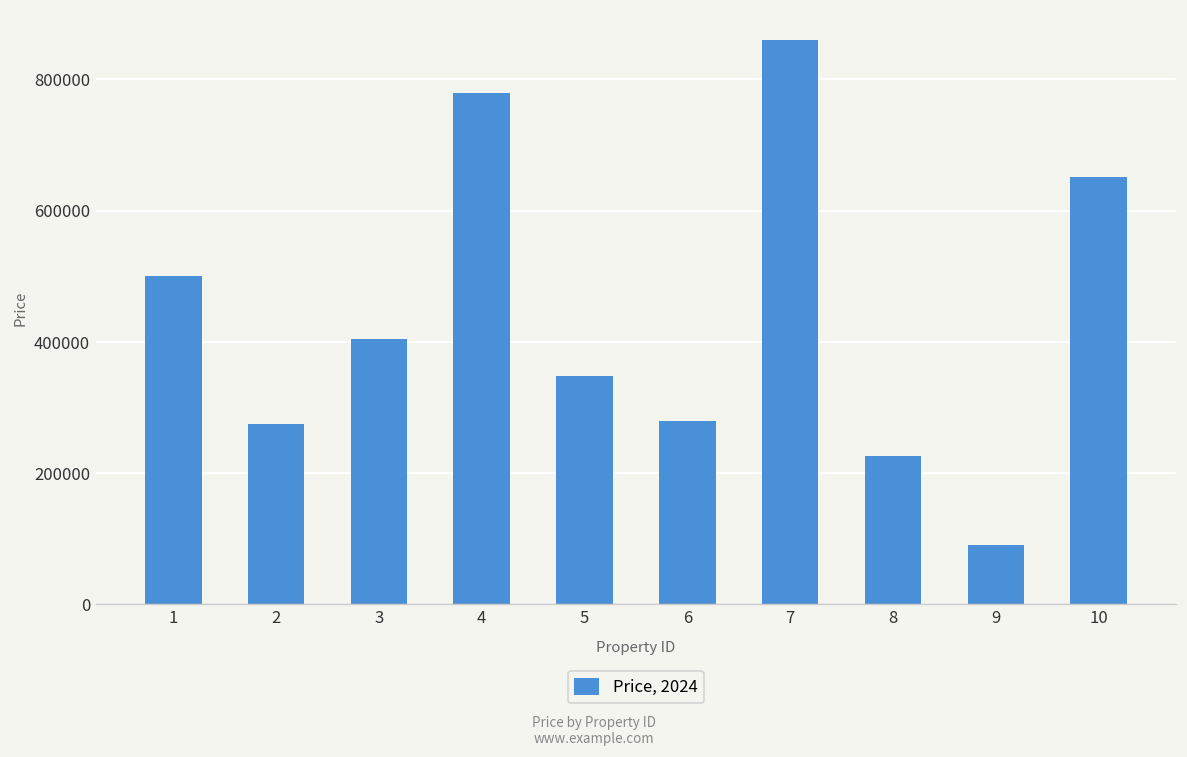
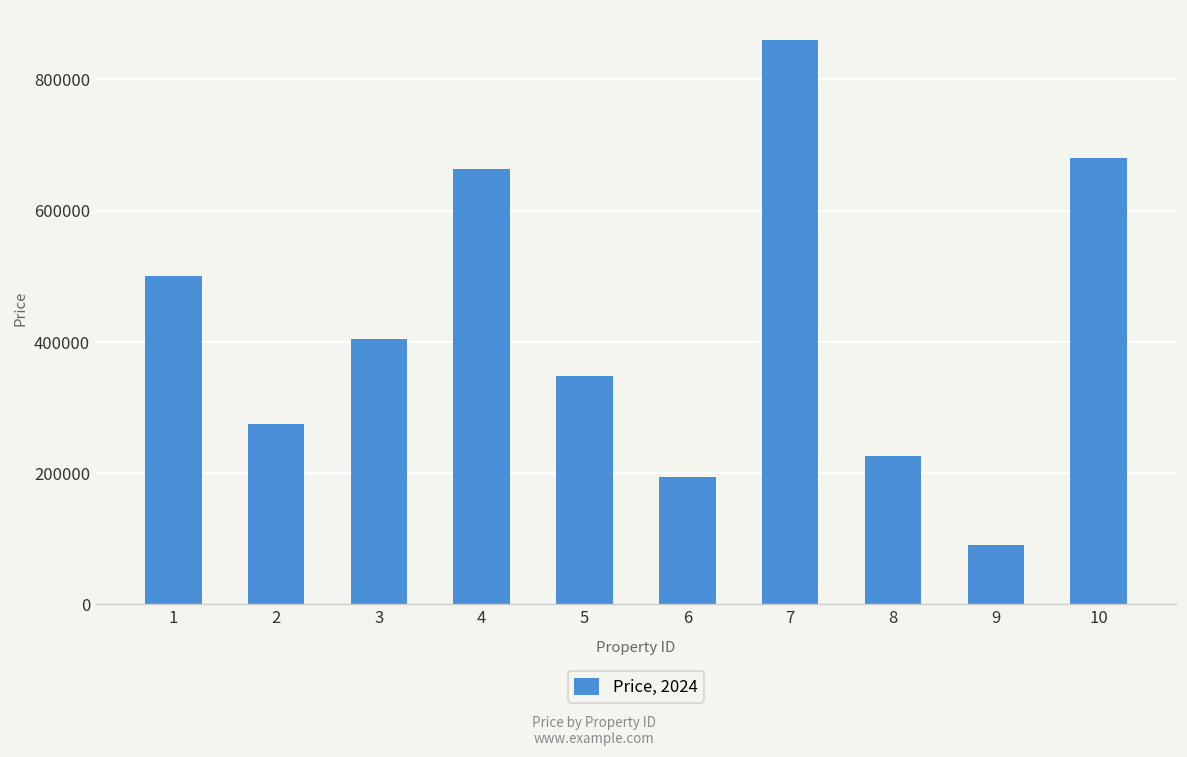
  {
    "1": 500000,
    "2": 280000,
    "3": 400000,
-   "4": 780000,
+   "4": 660000,
    "5": 350000,
-   "6": 280000,
+   "6": 190000,
    "7": 860000,
    "8": 230000,
    "9": 90000,
-   "10": 650000
+   "10": 680000
  }
